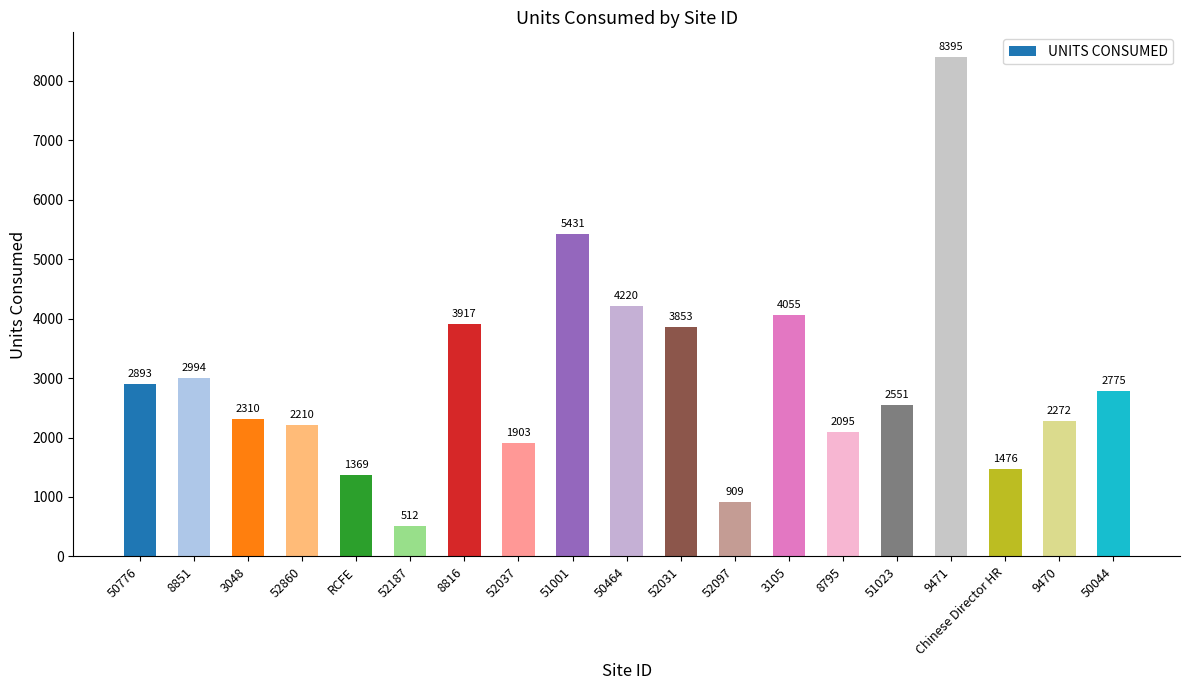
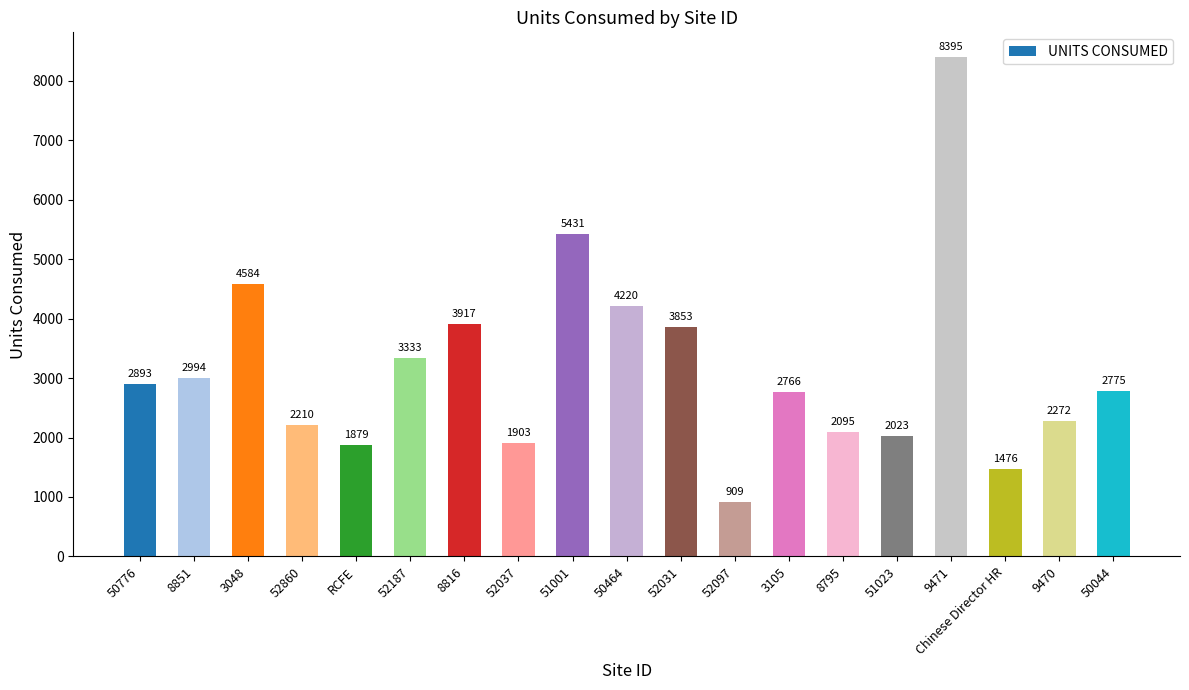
  {
    "50776": 2893,
    "8851": 2994,
-   "3048": 2310,
+   "3048": 4584,
    "52860": 2210,
-   "RCFE": 1369,
-   "52187": 512,
+   "RCFE": 1879,
+   "52187": 3333,
    "8816": 3917,
    "52037": 1903,
    "51001": 5431,
    "50464": 4220,
    "52031": 3853,
    "52097": 909,
-   "3105": 4055,
+   "3105": 2766,
    "8795": 2095,
-   "51023": 2551,
+   "51023": 2023,
    "9471": 8395,
    "Chinese Director HR": 1476,
    "9470": 2272,
    "50044": 2775
  }
